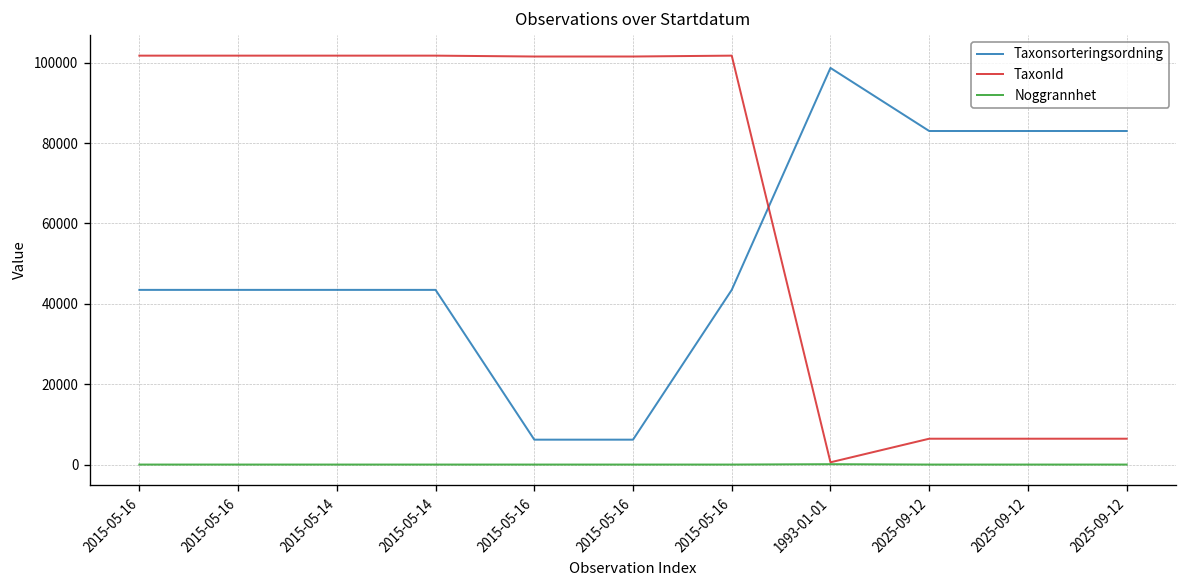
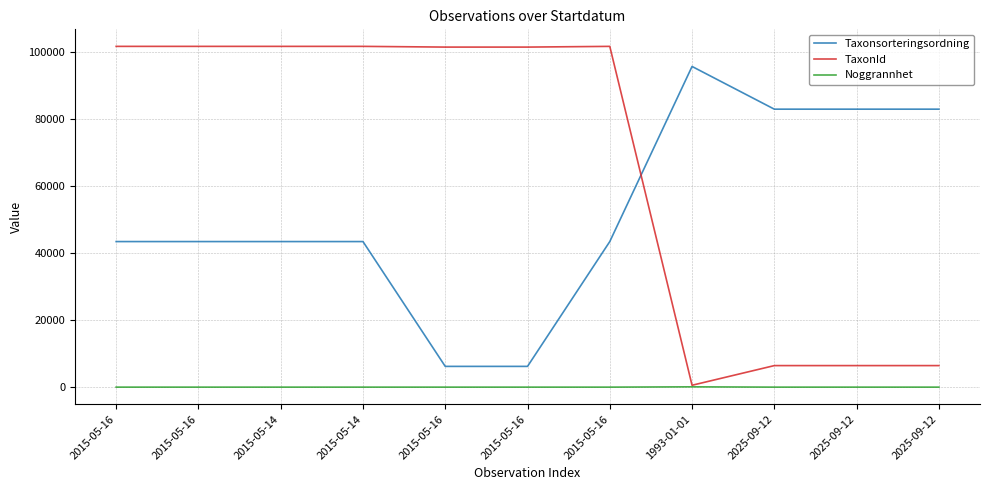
  {
    "Taxonsorteringsordning": {
-     "1993-01-01": 99000
+     "1993-01-01": 96000
    }
  }
